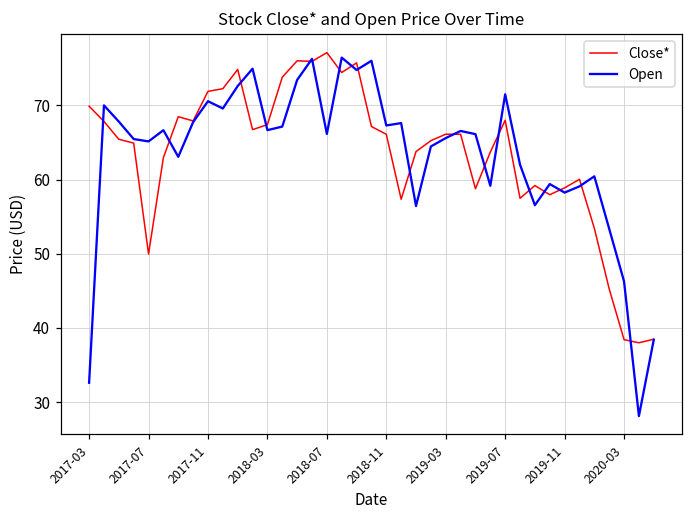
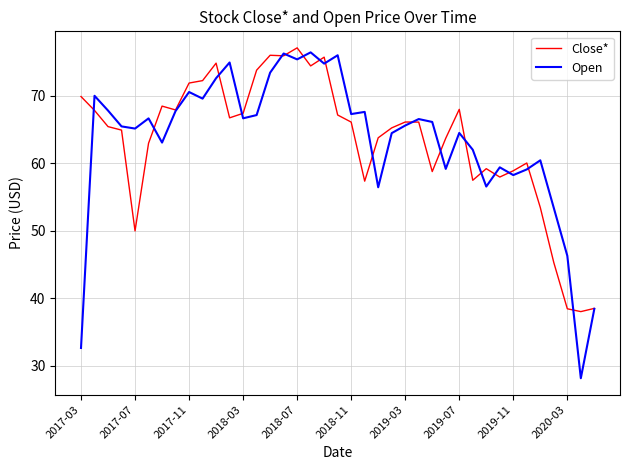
  {
    "Close*": {
      "2017-03": 70,
      "2017-07": 50,
      "2017-11": 72,
      "2018-03": 67,
      "2018-07": 77,
      "2018-11": 66,
      "2019-03": 66,
      "2019-07": 68,
      "2019-11": 59,
      "2020-03": 38
    },
    "Open": {
      "2017-03": 33,
      "2017-07": 65,
      "2017-11": 71,
      "2018-03": 67,
-     "2018-07": 66,
+     "2018-07": 75,
      "2018-11": 67,
      "2019-03": 66,
-     "2019-07": 72,
+     "2019-07": 65,
      "2019-11": 58,
      "2020-03": 46
    }
  }
